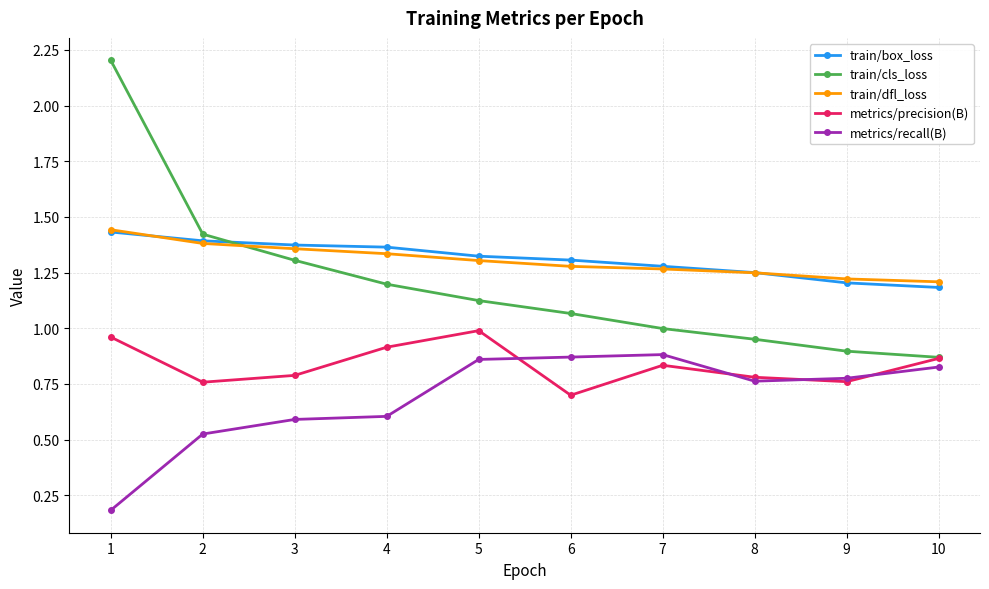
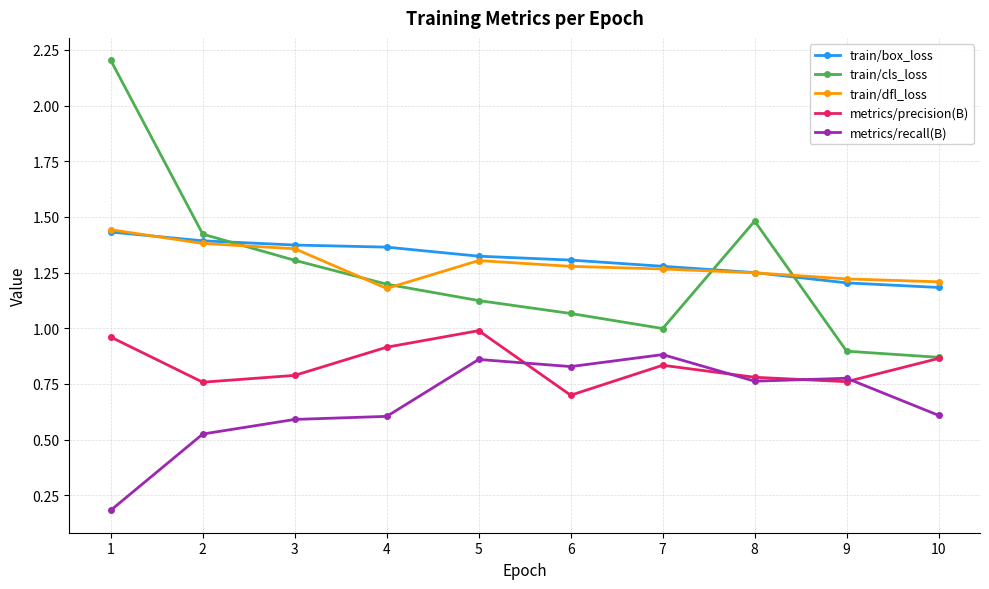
  {
    "train/box_loss": {
      "2": 1.39,
      "3": 1.37,
      "4": 1.36,
      "5": 1.32,
      "6": 1.31,
      "7": 1.28,
      "9": 1.20,
      "10": 1.18
    },
    "train/cls_loss": {
      "1": 2.20,
      "2": 1.42,
      "3": 1.31,
      "4": 1.20,
      "5": 1.12,
      "6": 1.07,
      "7": 1.00,
-     "8": 0.95,
+     "8": 1.48,
      "9": 0.90
    },
    "train/dfl_loss": {
      "2": 1.38,
      "3": 1.36,
-     "4": 1.33,
+     "4": 1.18,
      "5": 1.30,
      "6": 1.28,
      "7": 1.27,
      "9": 1.22,
      "10": 1.21
    },
    "metrics/precision(B)": {
      "1": 0.96,
      "2": 0.76,
      "3": 0.79,
      "4": 0.92,
      "5": 0.99,
      "6": 0.70,
      "7": 0.83,
      "8": 0.78,
      "9": 0.76
    },
    "metrics/recall(B)": {
      "1": 0.18,
      "2": 0.53,
      "3": 0.59,
      "4": 0.60,
      "5": 0.86,
-     "6": 0.87,
+     "6": 0.83,
      "7": 0.88,
      "8": 0.76,
      "9": 0.78,
-     "10": 0.83
+     "10": 0.61
    }
  }
